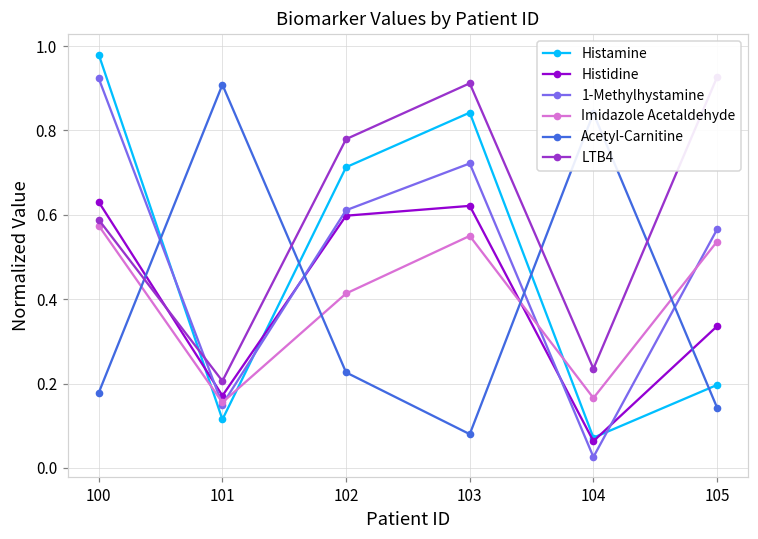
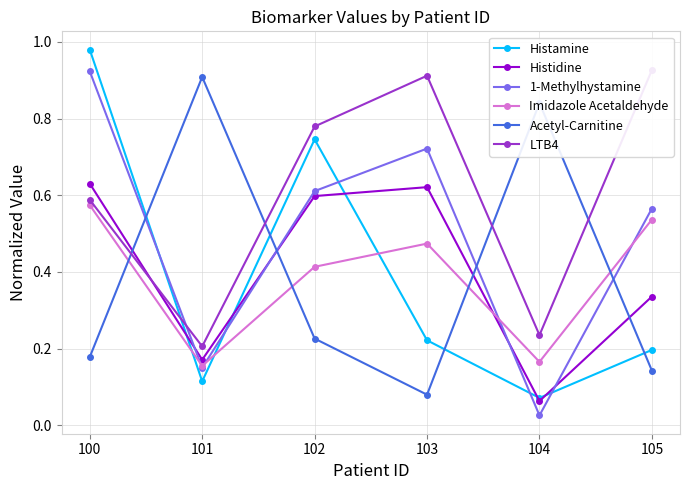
  {
    "Histamine": {
      "100": 0.98,
      "101": 0.11,
-     "102": 0.71,
-     "103": 0.84,
+     "102": 0.75,
+     "103": 0.22,
      "104": 0.07,
      "105": 0.20
    },
    "Imidazole Acetaldehyde": {
      "100": 0.57,
      "102": 0.41,
-     "103": 0.55,
+     "103": 0.47,
      "104": 0.17,
      "105": 0.54
    }
  }
